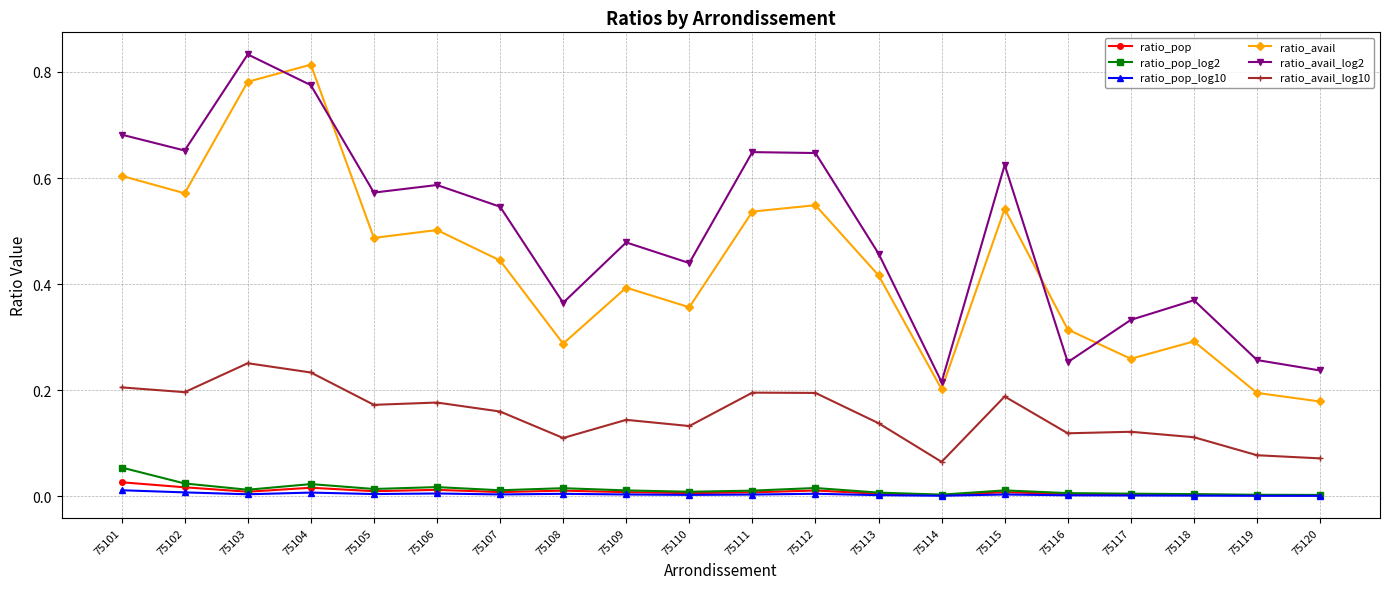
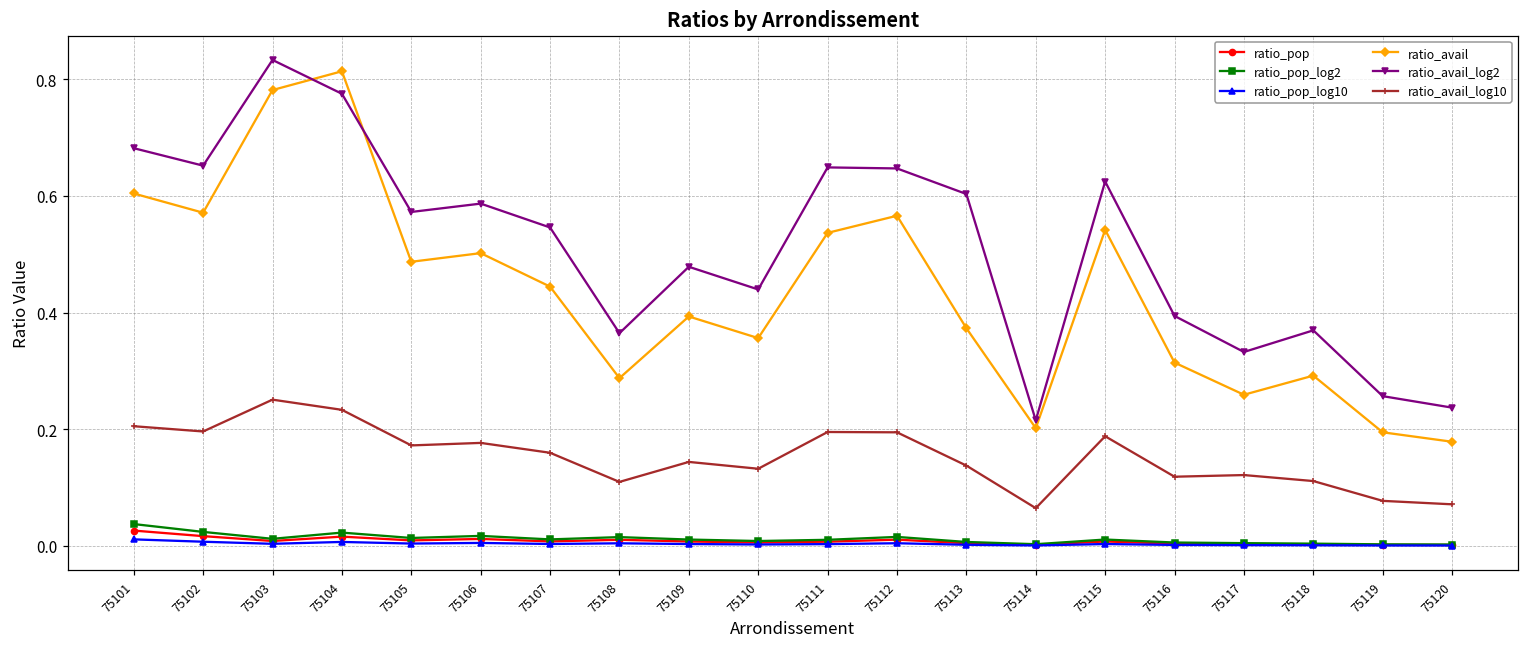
  {
    "ratio_pop": {
      "75101": 0.03,
      "75102": 0.02,
      "75104": 0.02,
      "75106": 0.01
    },
    "ratio_pop_log2": {
-     "75101": 0.05,
+     "75101": 0.04,
      "75102": 0.02,
      "75104": 0.02,
      "75106": 0.02
    },
    "ratio_pop_log10": {
      "75101": 0.01,
      "75102": 0.01,
      "75103": 0.00,
      "75104": 0.01,
      "75105": 0.00,
      "75106": 0.01,
      "75108": 0.00,
      "75112": 0.00
    },
    "ratio_avail": {
      "75101": 0.60,
      "75102": 0.57,
      "75103": 0.78,
      "75104": 0.81,
      "75105": 0.49,
      "75106": 0.50,
      "75107": 0.44,
      "75108": 0.29,
      "75109": 0.39,
      "75110": 0.36,
      "75111": 0.54,
-     "75112": 0.55,
-     "75113": 0.42,
+     "75112": 0.57,
+     "75113": 0.37,
      "75114": 0.20,
      "75115": 0.54,
      "75116": 0.31,
      "75117": 0.26,
      "75118": 0.29,
      "75119": 0.19,
      "75120": 0.18
    },
    "ratio_avail_log2": {
      "75101": 0.68,
      "75102": 0.65,
      "75103": 0.83,
      "75104": 0.78,
      "75105": 0.57,
      "75106": 0.59,
      "75107": 0.55,
      "75108": 0.36,
      "75109": 0.48,
      "75110": 0.44,
      "75111": 0.65,
      "75112": 0.65,
-     "75113": 0.46,
+     "75113": 0.60,
      "75114": 0.22,
      "75115": 0.62,
-     "75116": 0.25,
+     "75116": 0.39,
      "75117": 0.33,
      "75118": 0.37,
      "75119": 0.26,
      "75120": 0.24
    },
    "ratio_avail_log10": {
      "75101": 0.21,
      "75102": 0.20,
      "75103": 0.25,
      "75104": 0.23,
      "75105": 0.17,
      "75106": 0.18,
      "75107": 0.16,
      "75108": 0.11,
      "75109": 0.14,
      "75110": 0.13,
      "75111": 0.20,
      "75112": 0.19,
      "75113": 0.14,
      "75114": 0.06,
      "75115": 0.19,
      "75116": 0.12,
      "75117": 0.12,
      "75118": 0.11,
      "75119": 0.08,
      "75120": 0.07
    }
  }
